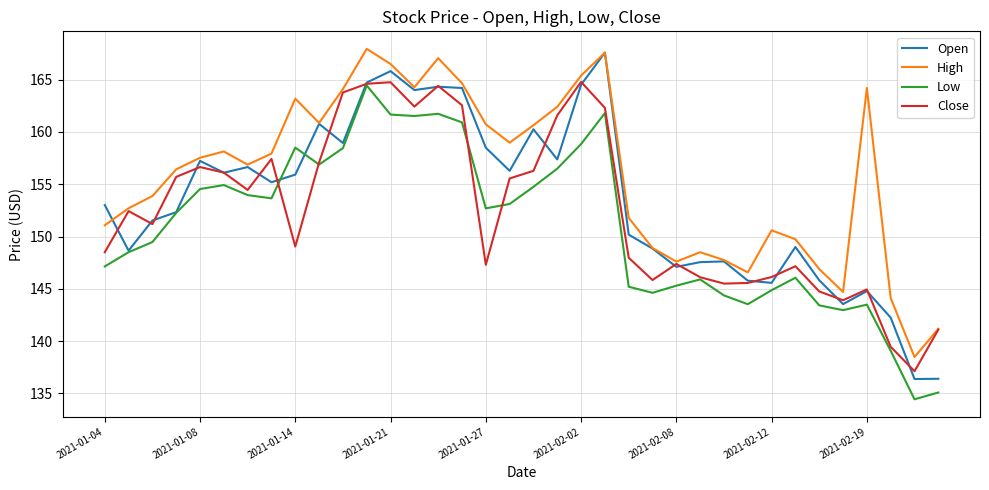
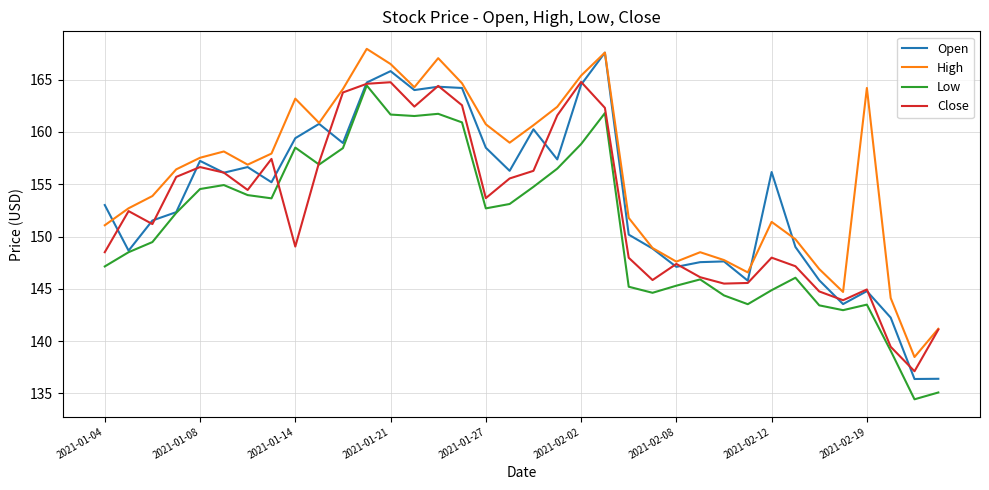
  {
    "Open": {
      "2021-01-04": 153.0,
      "2021-01-08": 157.2,
-     "2021-01-14": 155.9,
+     "2021-01-14": 159.4,
      "2021-01-21": 165.8,
      "2021-01-27": 158.5,
      "2021-02-02": 164.5,
      "2021-02-08": 147.1,
-     "2021-02-12": 145.6
+     "2021-02-12": 156.2
    },
    "High": {
      "2021-01-04": 151.1,
      "2021-01-08": 157.5,
      "2021-01-14": 163.2,
      "2021-01-21": 166.5,
      "2021-01-27": 160.7,
      "2021-02-02": 165.4,
-     "2021-02-12": 150.6,
+     "2021-02-12": 151.4,
      "2021-02-19": 164.2
    },
    "Low": {
      "2021-01-04": 147.1,
      "2021-01-08": 154.5,
      "2021-01-14": 158.5,
      "2021-01-21": 161.7,
      "2021-01-27": 152.7,
      "2021-02-02": 158.8,
      "2021-02-08": 145.3,
      "2021-02-12": 144.9,
      "2021-02-19": 143.5
    },
    "Close": {
      "2021-01-04": 148.5,
      "2021-01-08": 156.6,
      "2021-01-14": 149.0,
      "2021-01-21": 164.8,
-     "2021-01-27": 147.3,
+     "2021-01-27": 153.7,
      "2021-02-02": 164.8,
-     "2021-02-12": 146.1
+     "2021-02-12": 148.0
    }
  }
